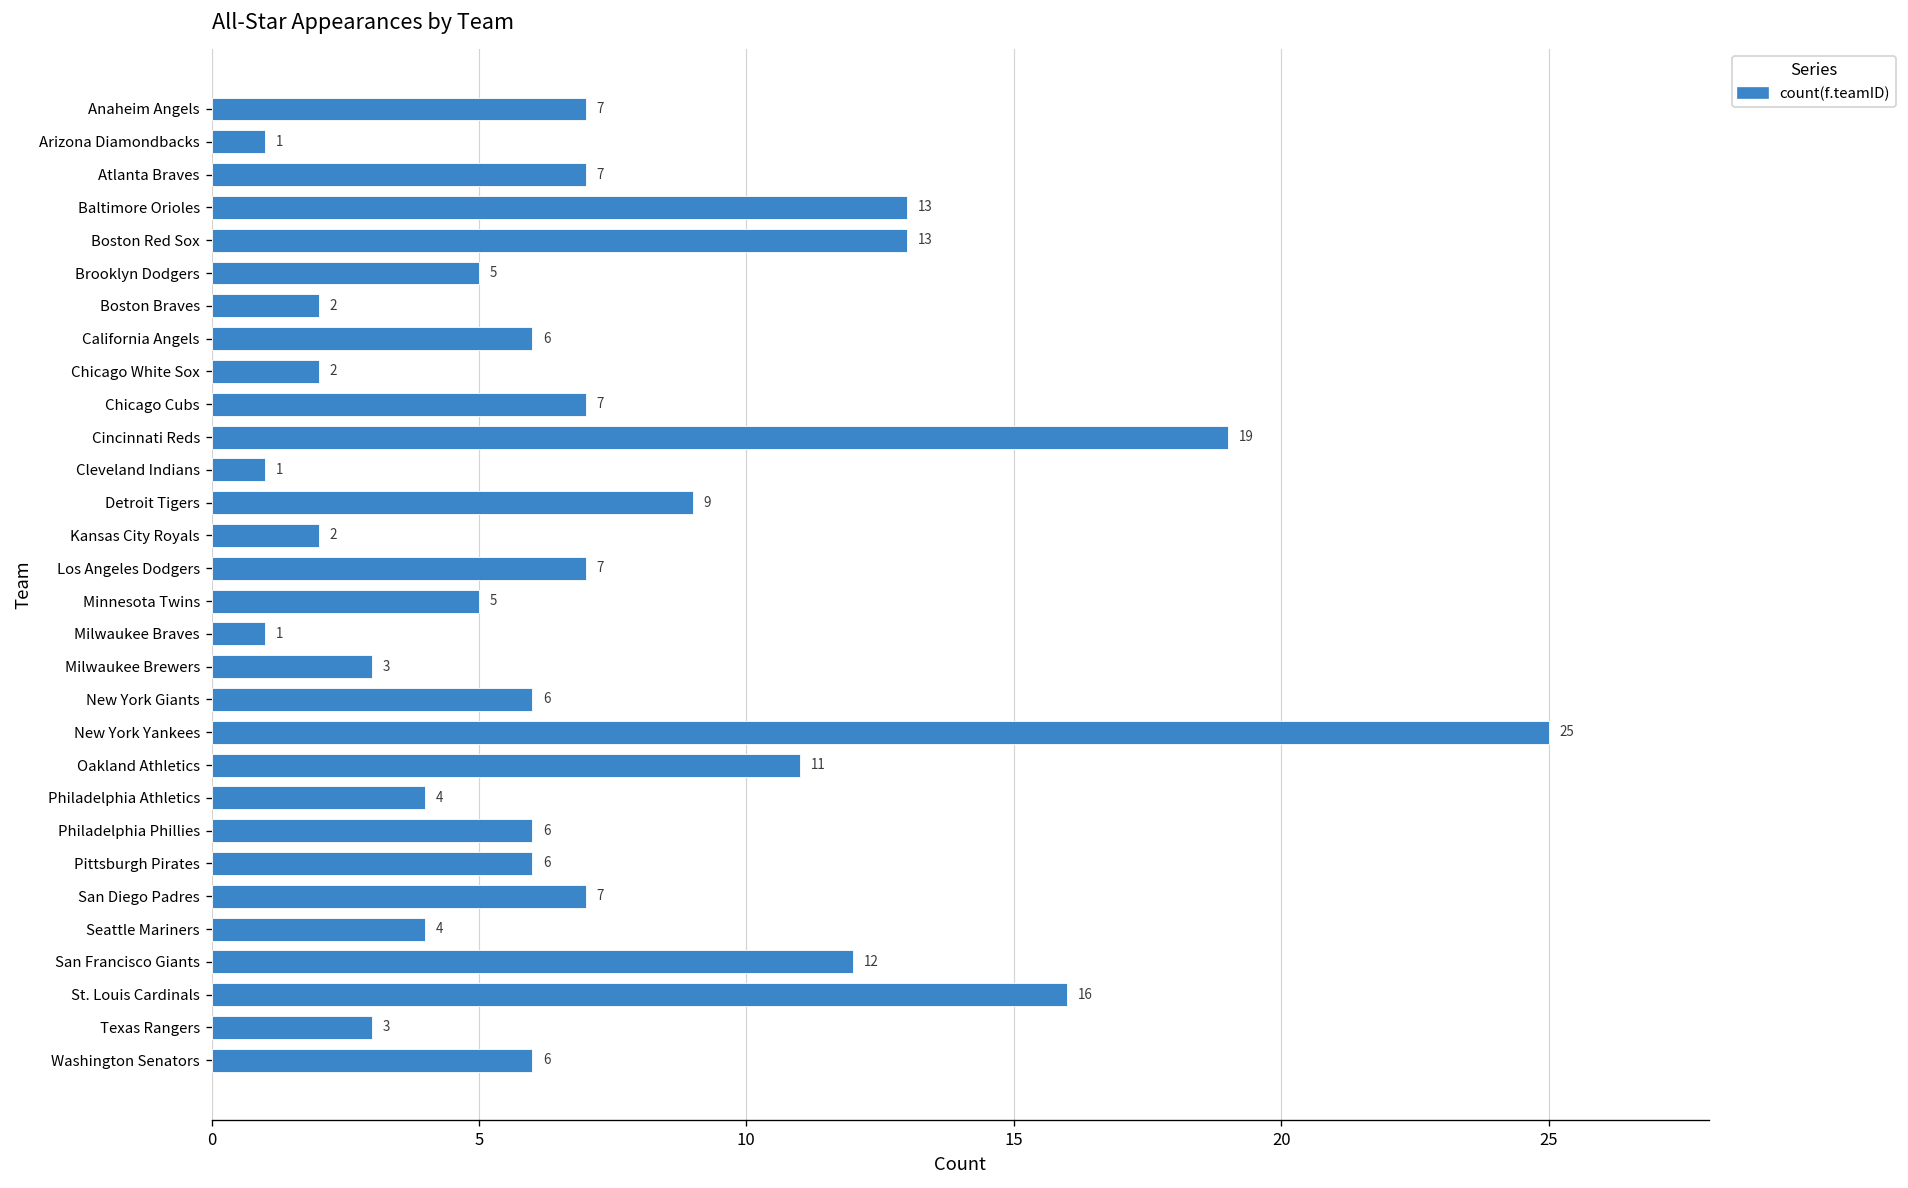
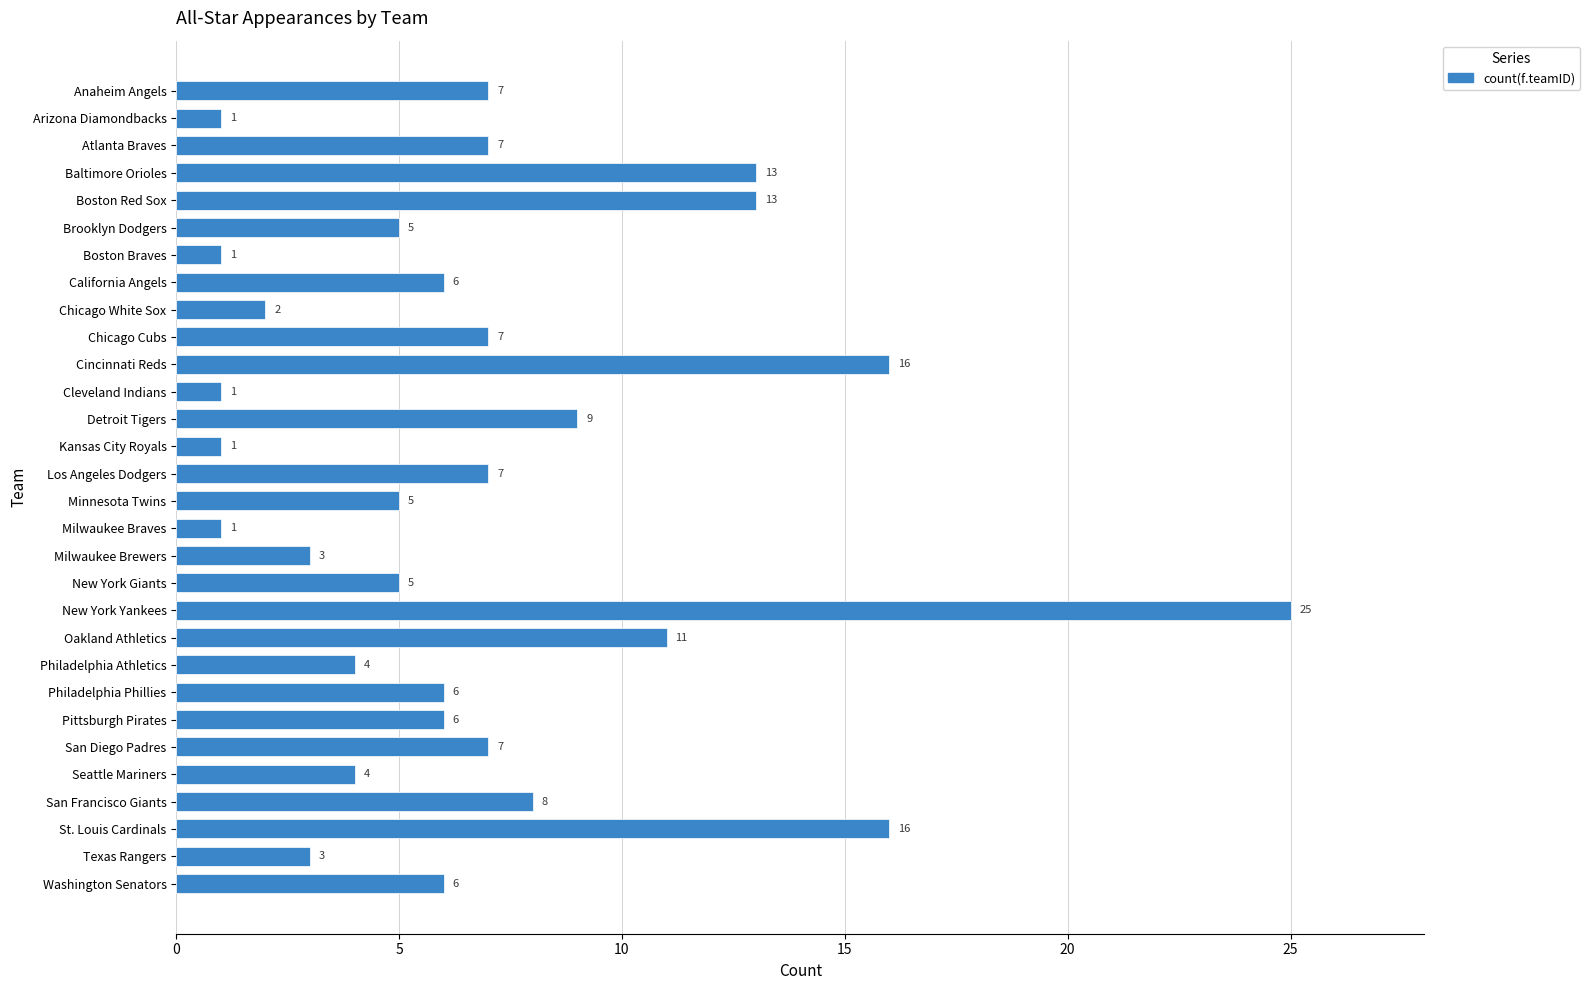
  {
    "Anaheim Angels": 7,
    "Arizona Diamondbacks": 1,
    "Atlanta Braves": 7,
    "Baltimore Orioles": 13,
    "Boston Red Sox": 13,
    "Brooklyn Dodgers": 5,
-   "Boston Braves": 2,
+   "Boston Braves": 1,
    "California Angels": 6,
    "Chicago White Sox": 2,
    "Chicago Cubs": 7,
-   "Cincinnati Reds": 19,
+   "Cincinnati Reds": 16,
    "Cleveland Indians": 1,
    "Detroit Tigers": 9,
-   "Kansas City Royals": 2,
+   "Kansas City Royals": 1,
    "Los Angeles Dodgers": 7,
    "Minnesota Twins": 5,
    "Milwaukee Braves": 1,
    "Milwaukee Brewers": 3,
-   "New York Giants": 6,
+   "New York Giants": 5,
    "New York Yankees": 25,
    "Oakland Athletics": 11,
    "Philadelphia Athletics": 4,
    "Philadelphia Phillies": 6,
    "Pittsburgh Pirates": 6,
    "San Diego Padres": 7,
    "Seattle Mariners": 4,
-   "San Francisco Giants": 12,
+   "San Francisco Giants": 8,
    "St. Louis Cardinals": 16,
    "Texas Rangers": 3,
    "Washington Senators": 6
  }
